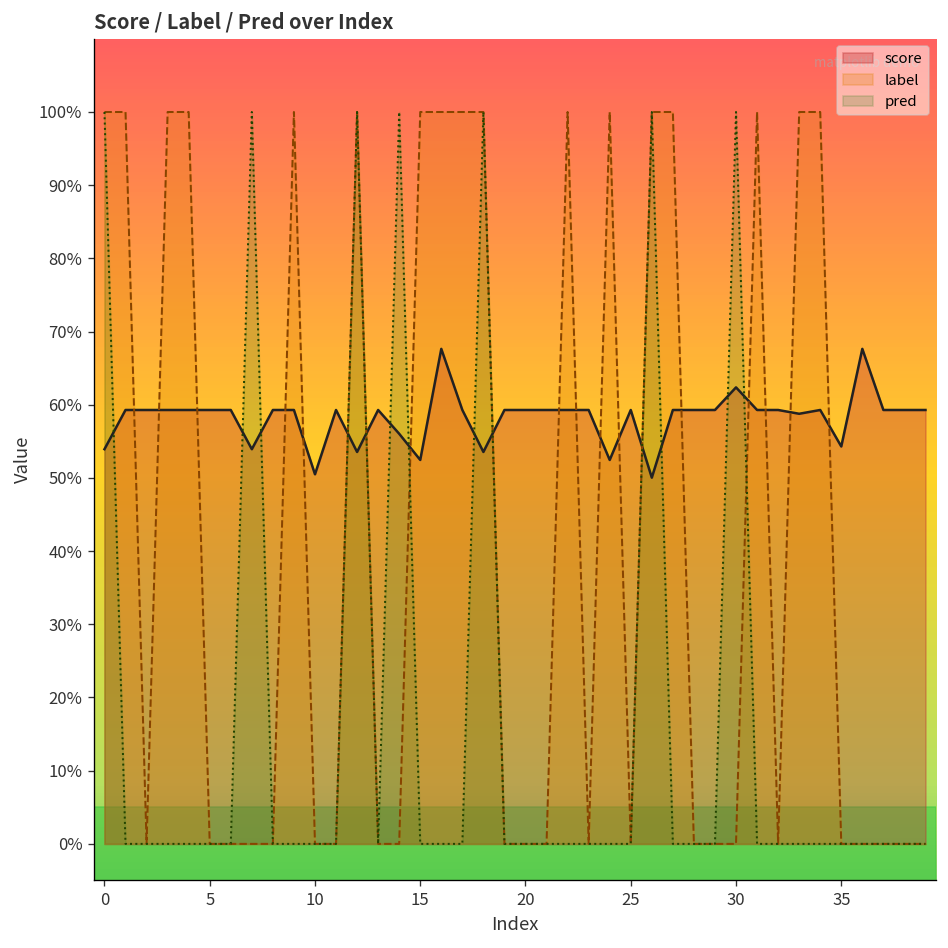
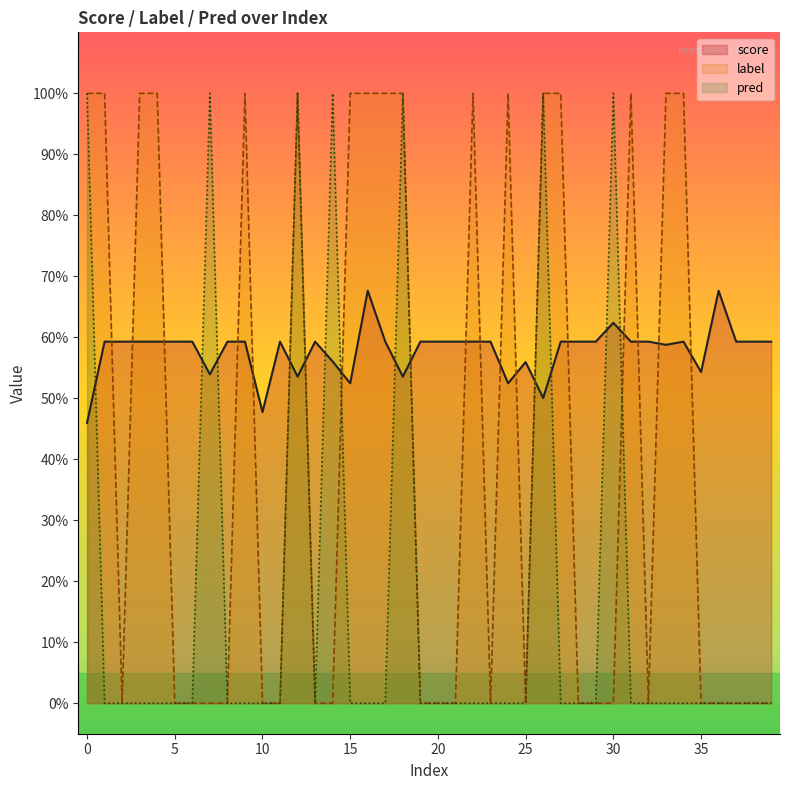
  {
    "score": {
-     "0": "54%",
+     "0": "46%",
      "5": "59%",
-     "10": "50%",
+     "10": "48%",
      "15": "52%",
      "20": "59%",
-     "25": "59%",
+     "25": "56%",
      "30": "62%",
      "35": "54%"
    }
  }
